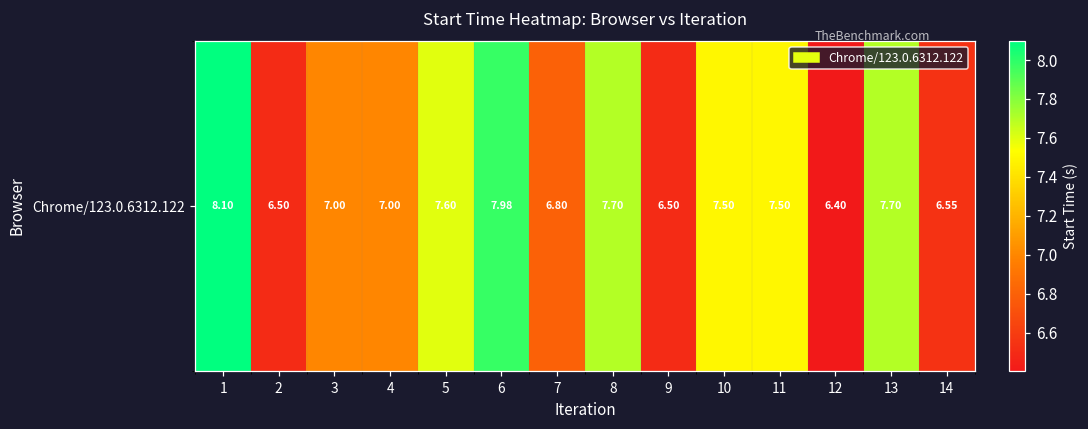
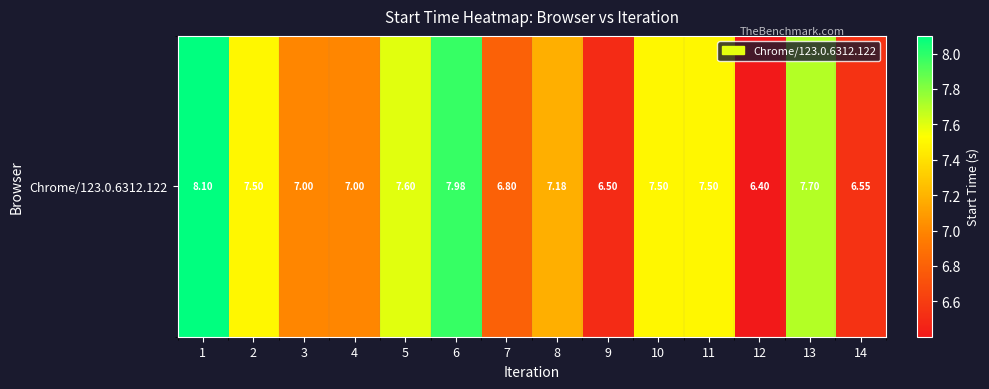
  {
    "Chrome/123.0.6312.122": {
      "1": 8.10,
-     "2": 6.50,
+     "2": 7.50,
      "3": 7.00,
      "4": 7.00,
      "5": 7.60,
      "6": 7.98,
      "7": 6.80,
-     "8": 7.70,
+     "8": 7.18,
      "9": 6.50,
      "10": 7.50,
      "11": 7.50,
      "12": 6.40,
      "13": 7.70,
      "14": 6.55
    }
  }
